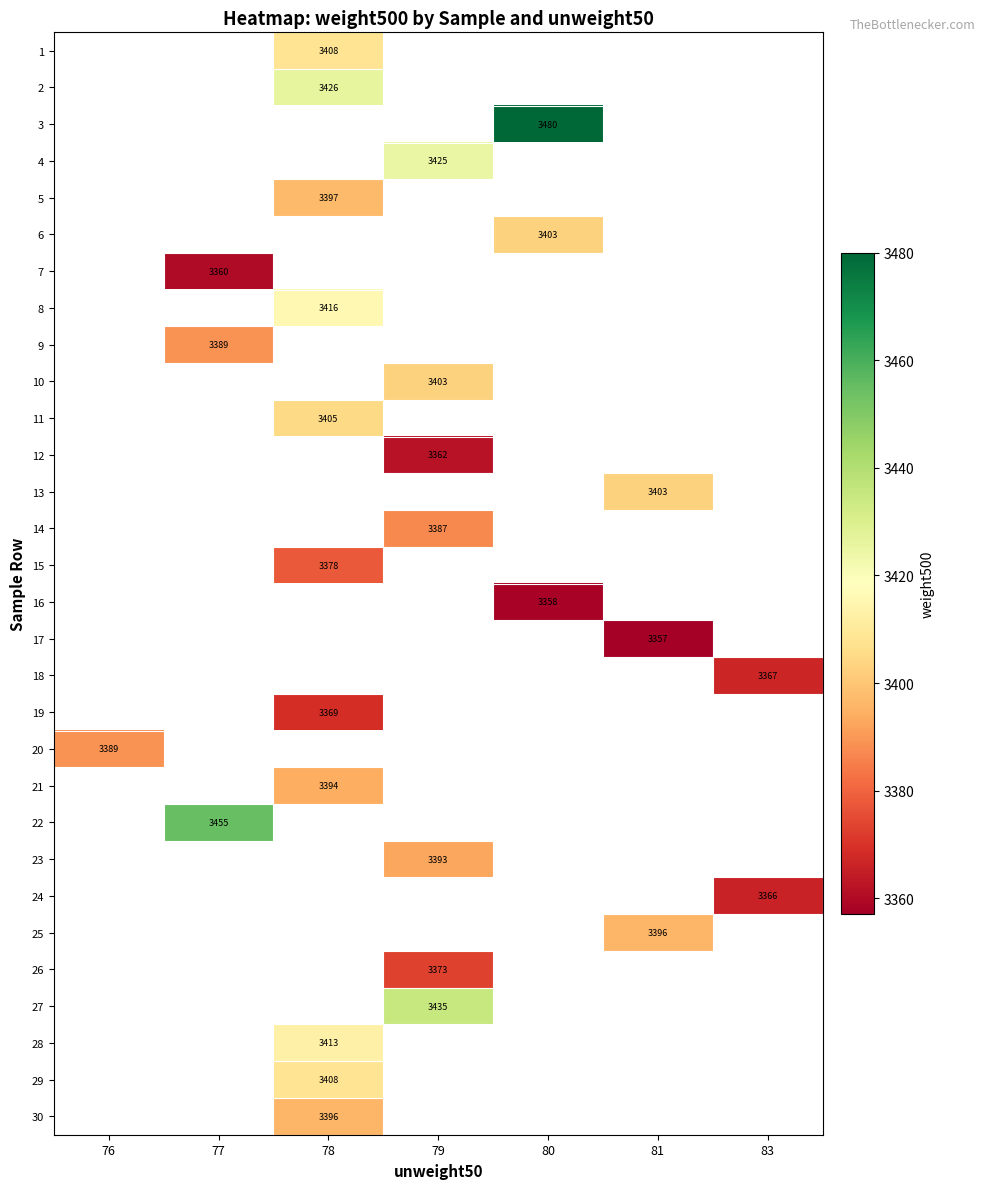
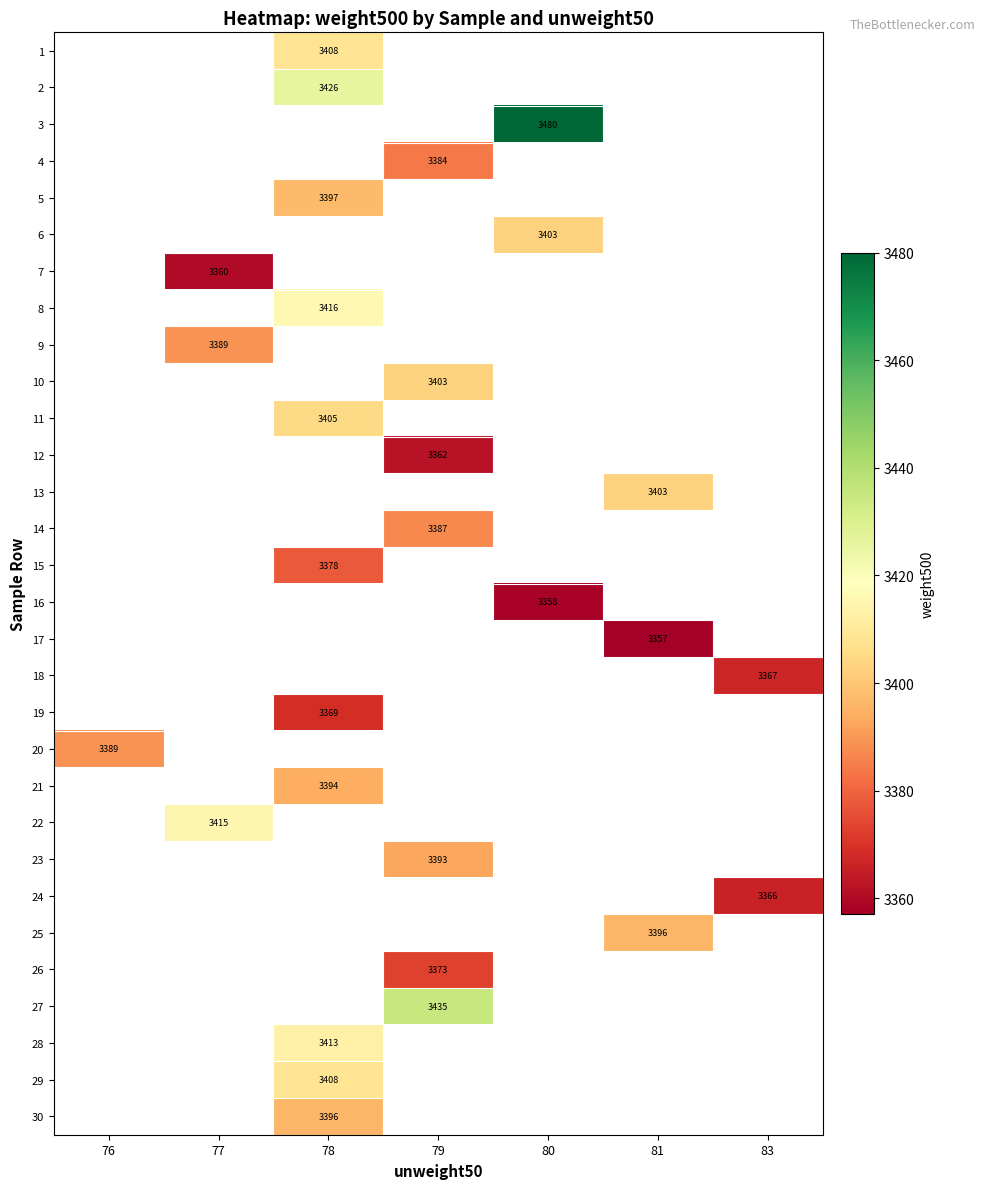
  {
    "1": {
      "78": 3408
    },
    "2": {
      "78": 3426
    },
    "3": {
      "80": 3480
    },
    "4": {
-     "79": 3425
+     "79": 3384
    },
    "5": {
      "78": 3397
    },
    "6": {
      "80": 3403
    },
    "7": {
      "77": 3360
    },
    "8": {
      "78": 3416
    },
    "9": {
      "77": 3389
    },
    "10": {
      "79": 3403
    },
    "11": {
      "78": 3405
    },
    "12": {
      "79": 3362
    },
    "13": {
      "81": 3403
    },
    "14": {
      "79": 3387
    },
    "15": {
      "78": 3378
    },
    "16": {
      "80": 3358
    },
    "17": {
      "81": 3357
    },
    "18": {
      "83": 3367
    },
    "19": {
      "78": 3369
    },
    "20": {
      "76": 3389
    },
    "21": {
      "78": 3394
    },
    "22": {
-     "77": 3455
+     "77": 3415
    },
    "23": {
      "79": 3393
    },
    "24": {
      "83": 3366
    },
    "25": {
      "81": 3396
    },
    "26": {
      "79": 3373
    },
    "27": {
      "79": 3435
    },
    "28": {
      "78": 3413
    },
    "29": {
      "78": 3408
    },
    "30": {
      "78": 3396
    }
  }
